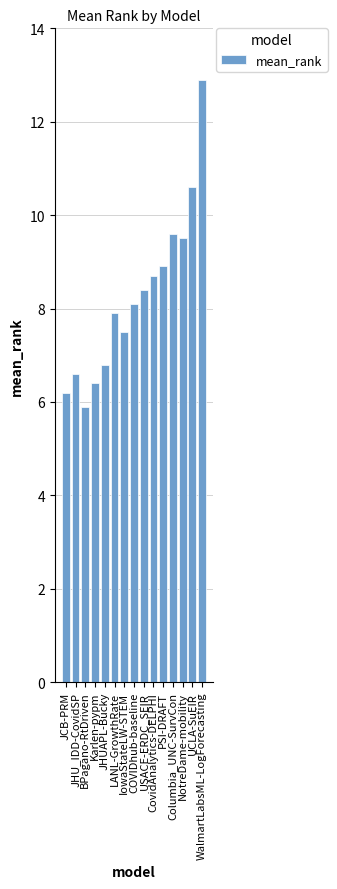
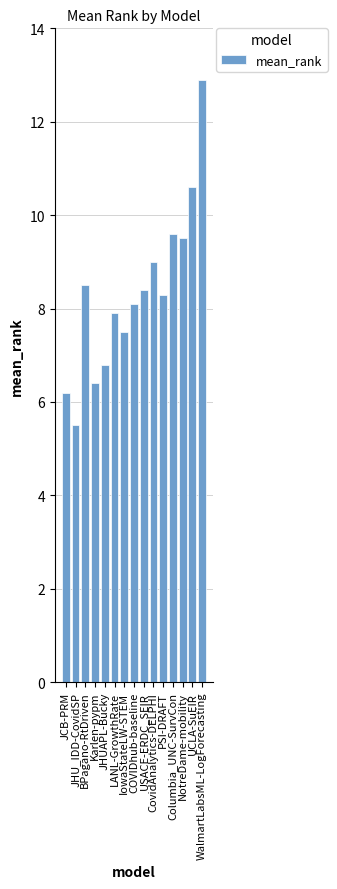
  {
    "JCB-PRM": 6.2,
-   "JHU_IDD-CovidSP": 6.6,
-   "BPagano-RtDriven": 5.9,
+   "JHU_IDD-CovidSP": 5.5,
+   "BPagano-RtDriven": 8.5,
    "Karlen-pypm": 6.4,
    "JHUAPL-Bucky": 6.8,
    "LANL-GrowthRate": 7.9,
    "IowaStateLW-STEM": 7.5,
    "COVIDhub-baseline": 8.1,
    "USACE-ERDC_SEIR": 8.4,
-   "CovidAnalytics-DELPHI": 8.7,
-   "PSI-DRAFT": 8.9,
+   "CovidAnalytics-DELPHI": 9.0,
+   "PSI-DRAFT": 8.3,
    "Columbia_UNC-SurvCon": 9.6,
    "NotreDame-mobility": 9.5,
    "UCLA-SuEIR": 10.6,
    "WalmartLabsML-LogForecasting": 12.9
  }
